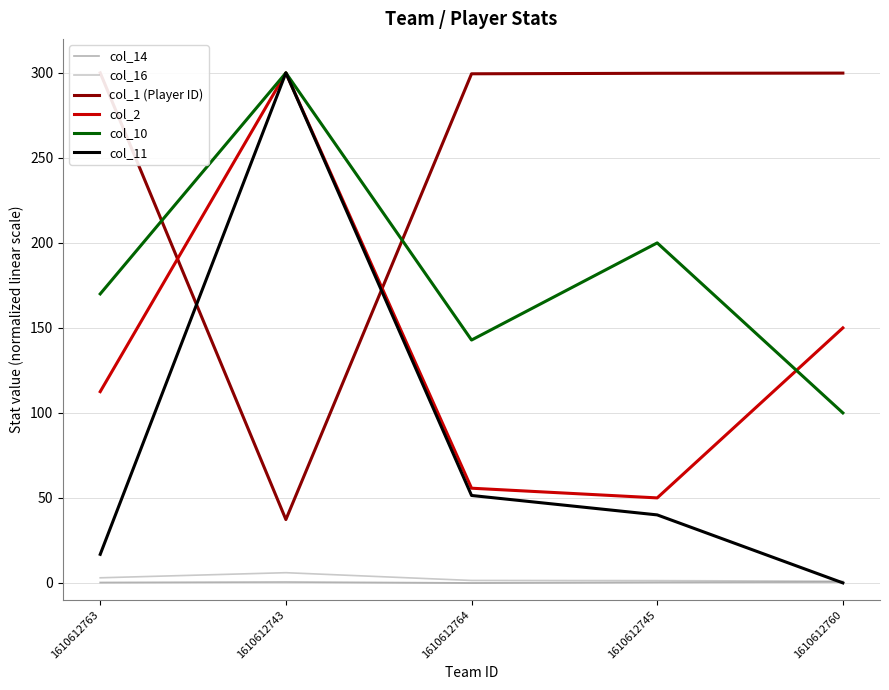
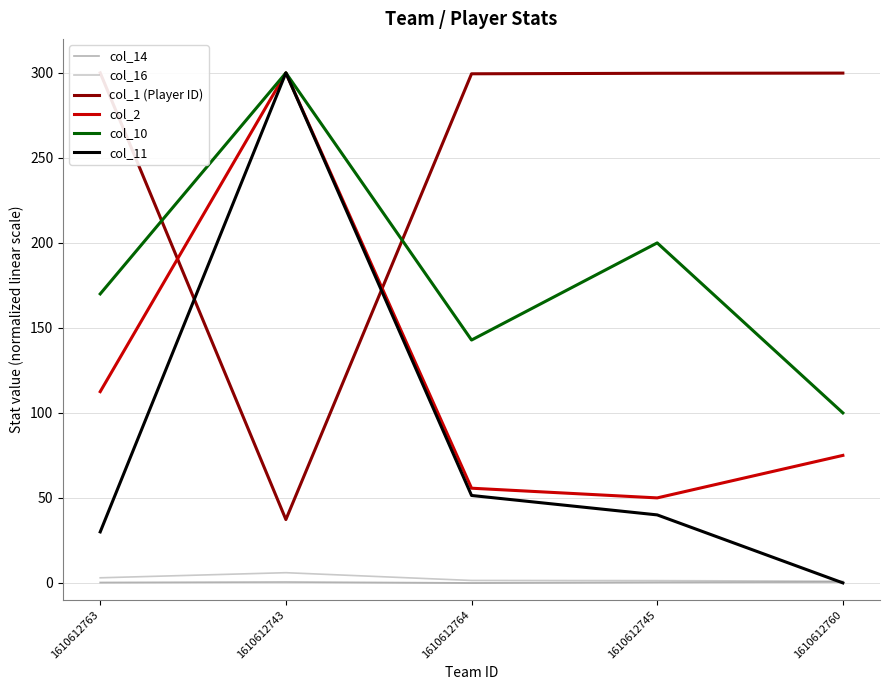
  {
    "col_1 (Player ID)": {
      "1610612743": 37,
      "1610612764": 299,
      "1610612745": 300,
      "1610612760": 300
    },
    "col_2": {
      "1610612763": 113,
      "1610612764": 56,
      "1610612745": 50,
-     "1610612760": 150
+     "1610612760": 75
    },
    "col_10": {
      "1610612763": 170,
      "1610612764": 143,
      "1610612745": 200,
      "1610612760": 100
    },
    "col_11": {
-     "1610612763": 17,
+     "1610612763": 30,
      "1610612764": 51,
      "1610612745": 40
    }
  }
